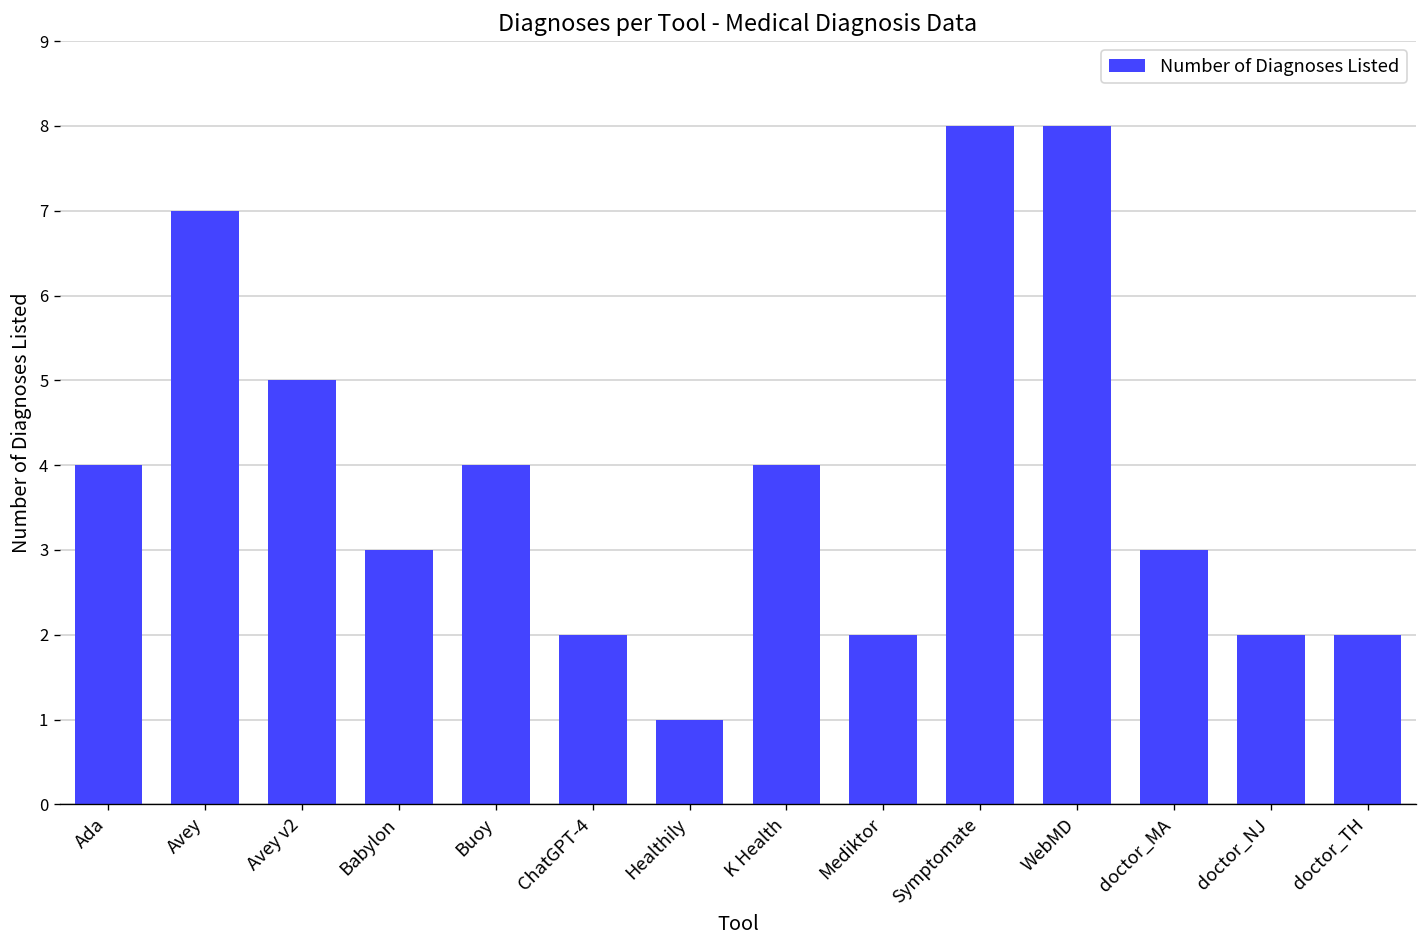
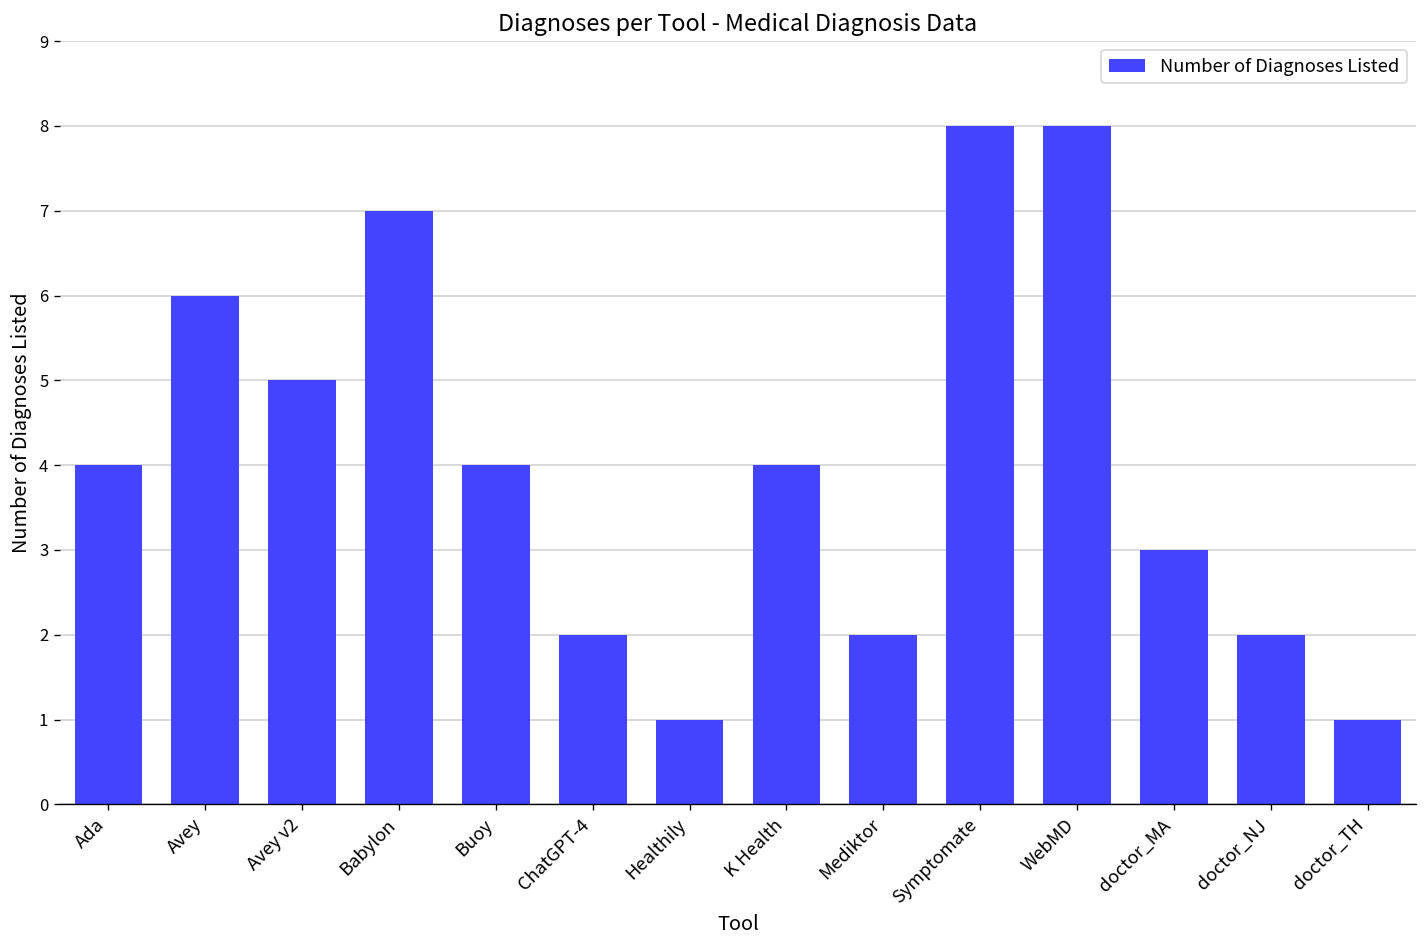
  {
    "Ada": 4,
-   "Avey": 7,
+   "Avey": 6,
    "Avey v2": 5,
-   "Babylon": 3,
+   "Babylon": 7,
    "Buoy": 4,
    "ChatGPT-4": 2,
    "Healthily": 1,
    "K Health": 4,
    "Mediktor": 2,
    "Symptomate": 8,
    "WebMD": 8,
    "doctor_MA": 3,
    "doctor_NJ": 2,
-   "doctor_TH": 2
+   "doctor_TH": 1
  }
